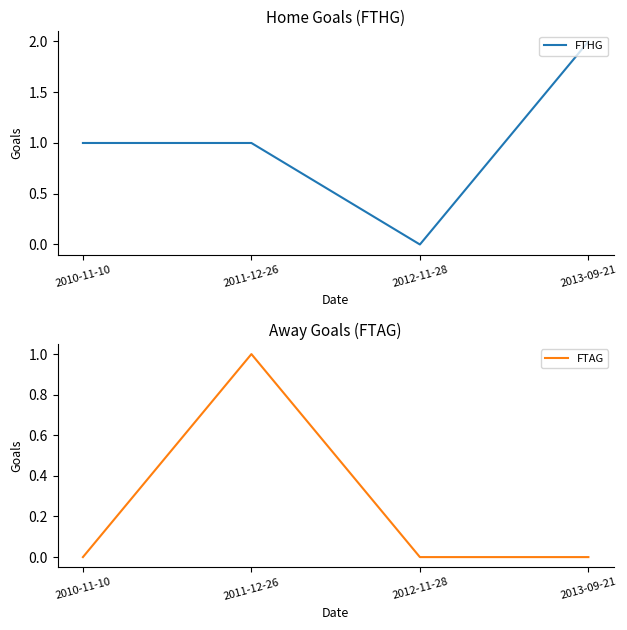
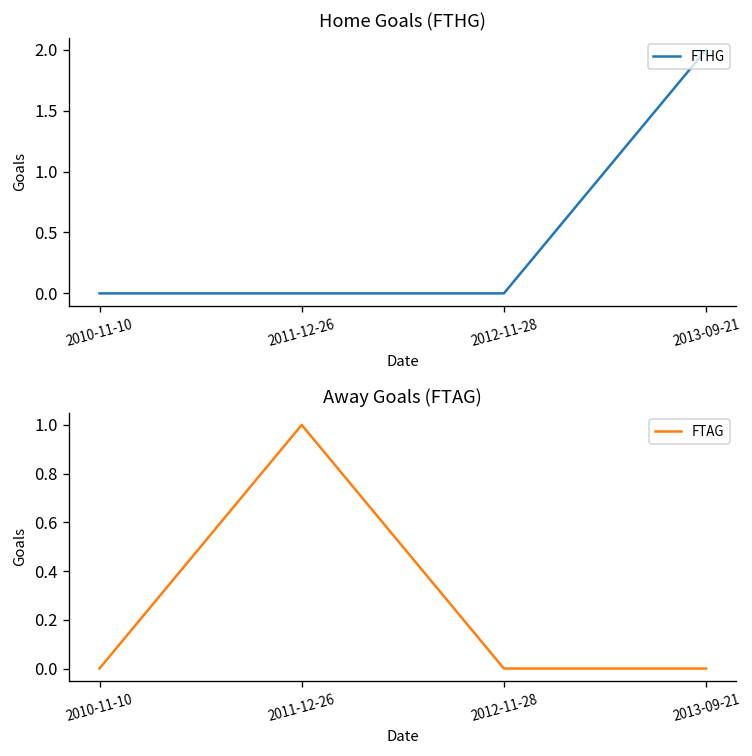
  {
    "Home Goals (FTHG)": {
-     "2010-11-10": 1,
-     "2011-12-26": 1,
+     "2010-11-10": 0,
+     "2011-12-26": 0,
      "2012-11-28": 0
    },
    "Away Goals (FTAG)": {
      "2010-11-10": 0.00,
      "2011-12-26": 1.00,
      "2012-11-28": 0.00,
      "2013-09-21": 0.00
    }
  }
